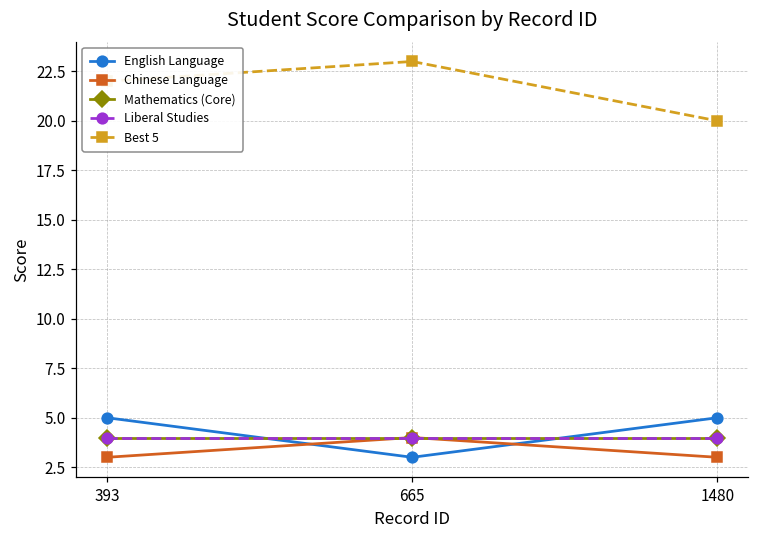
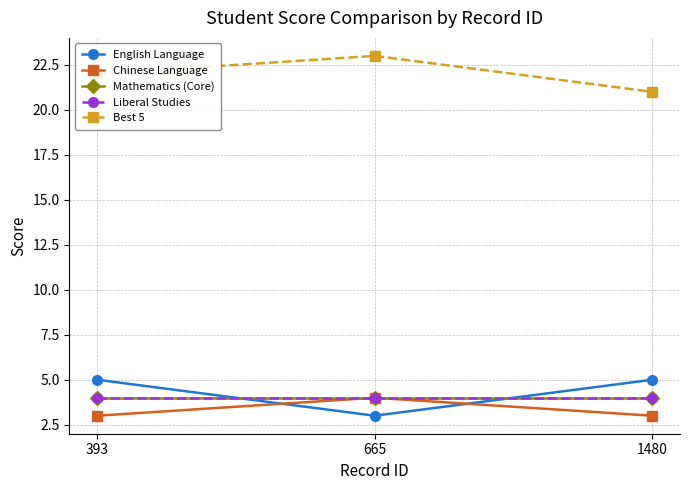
  {
    "English Language": {
      "393": 5,
      "665": 3,
      "1480": 5
    },
    "Chinese Language": {
      "393": 3,
      "1480": 3
    },
    "Liberal Studies": {
      "393": 4,
      "1480": 4
    },
    "Best 5": {
      "665": 23,
-     "1480": 20
+     "1480": 21
    }
  }
